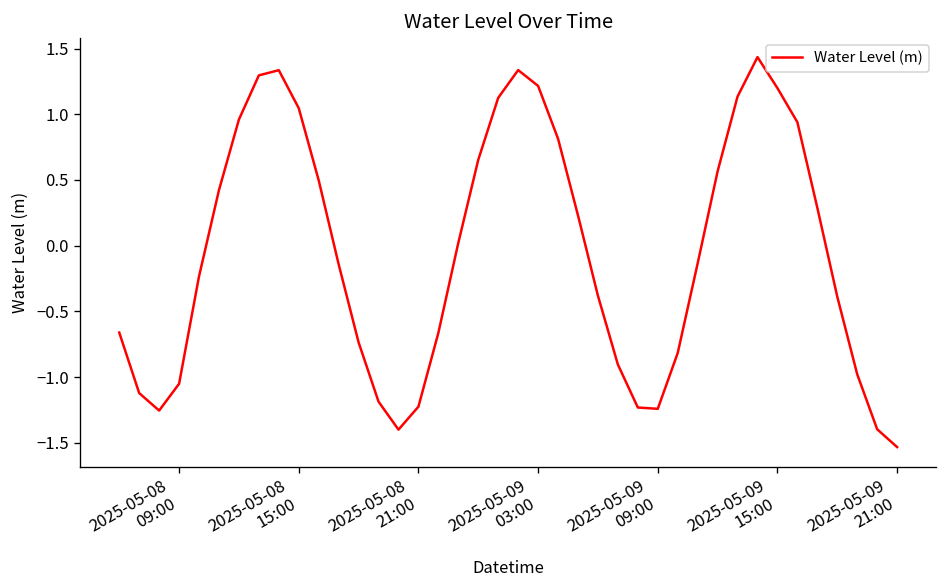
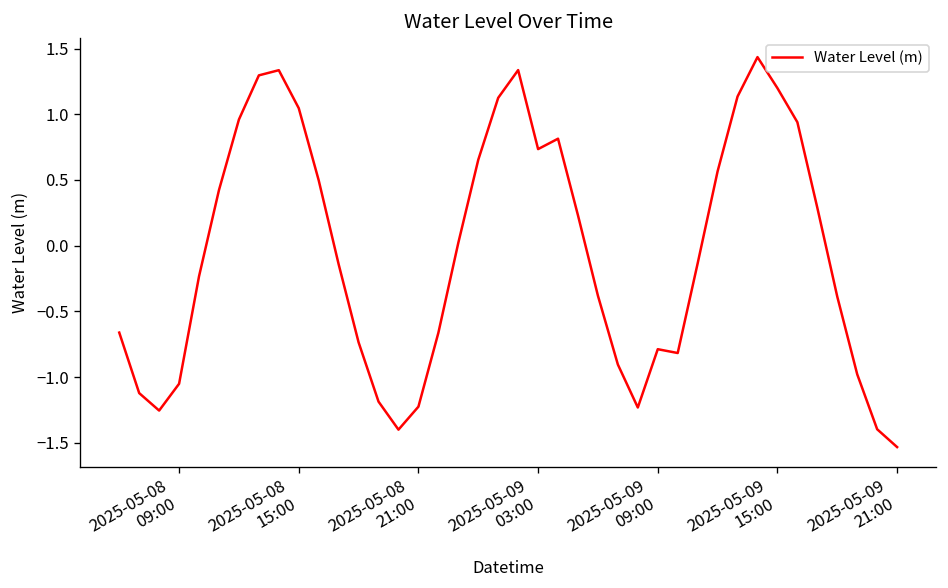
  {
    "2025-05-08 09:00": -1.05,
    "2025-05-08 15:00": 1.05,
    "2025-05-08 21:00": -1.23,
-   "2025-05-09 03:00": 1.22,
-   "2025-05-09 09:00": -1.24,
+   "2025-05-09 03:00": 0.74,
+   "2025-05-09 09:00": -0.79,
    "2025-05-09 15:00": 1.20,
    "2025-05-09 21:00": -1.53
  }
